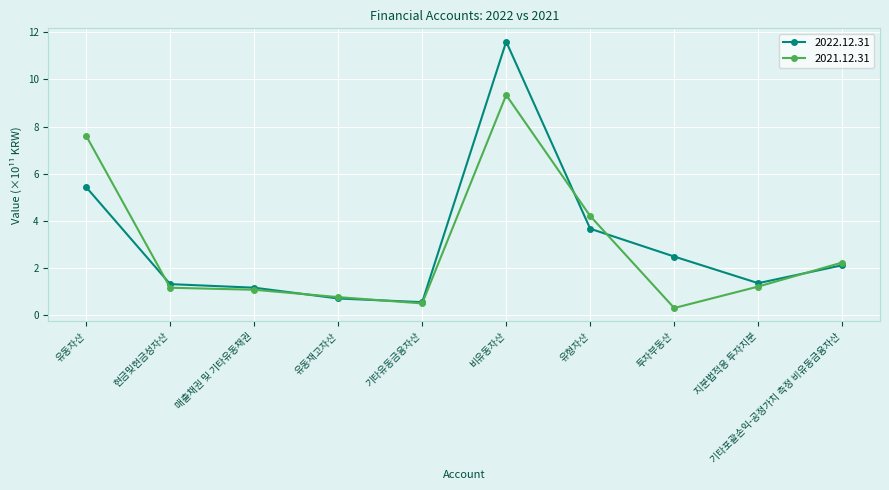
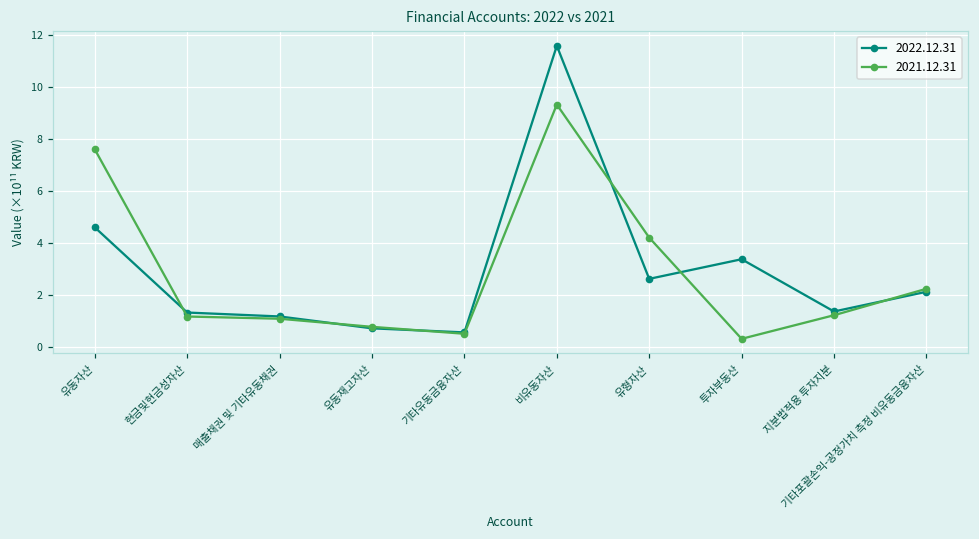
  {
    "2022.12.31": {
-     "유동자산": 5.4,
+     "유동자산": 4.6,
      "현금및현금성자산": 1.3,
      "비유동자산": 11.6,
-     "유형자산": 3.7,
-     "투자부동산": 2.5,
+     "유형자산": 2.6,
+     "투자부동산": 3.4,
      "지분법적용 투자지분": 1.4,
      "기타포괄손익-공정가치 측정 비유동금융자산": 2.1
    },
    "2021.12.31": {
      "유동자산": 7.6,
      "현금및현금성자산": 1.2,
      "비유동자산": 9.3,
      "유형자산": 4.2,
      "투자부동산": 0.3,
      "지분법적용 투자지분": 1.2,
      "기타포괄손익-공정가치 측정 비유동금융자산": 2.2
    }
  }
